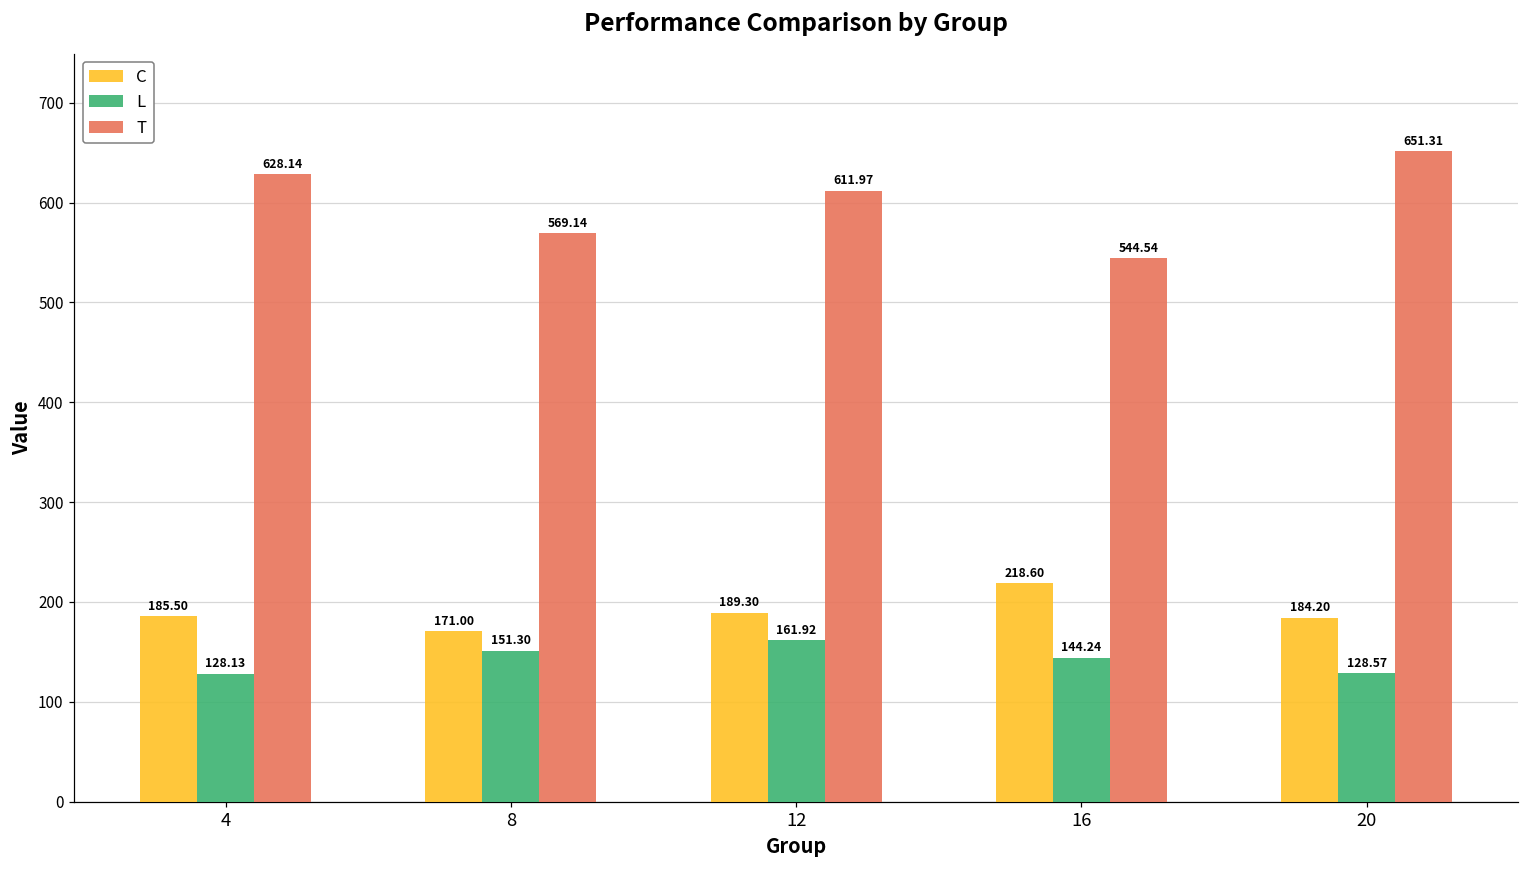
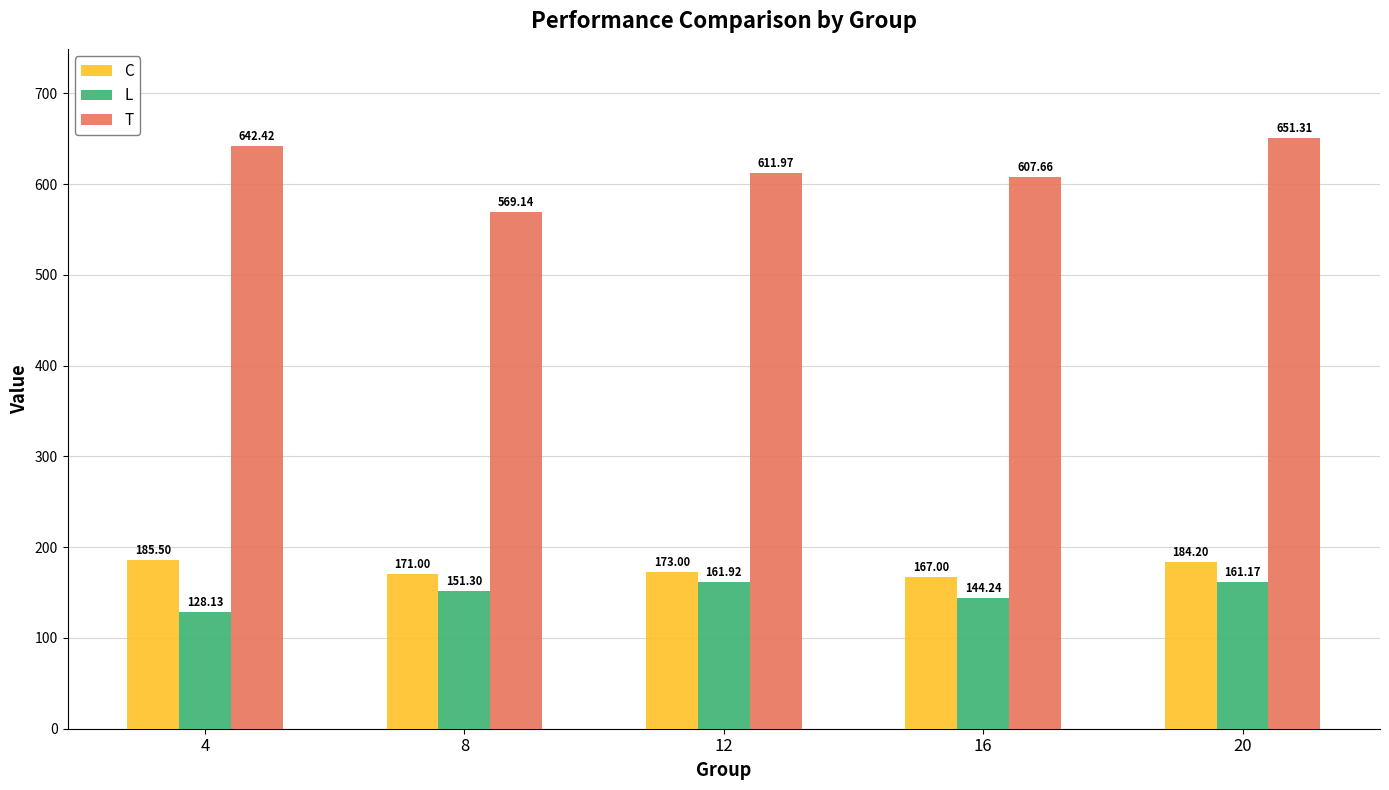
  {
    "C": {
      "4": 185.50,
      "8": 171.00,
-     "12": 189.30,
-     "16": 218.60,
+     "12": 173.00,
+     "16": 167.00,
      "20": 184.20
    },
    "L": {
      "4": 128.13,
      "8": 151.30,
      "12": 161.92,
      "16": 144.24,
-     "20": 128.57
+     "20": 161.17
    },
    "T": {
-     "4": 628.14,
+     "4": 642.42,
      "8": 569.14,
      "12": 611.97,
-     "16": 544.54,
+     "16": 607.66,
      "20": 651.31
    }
  }
